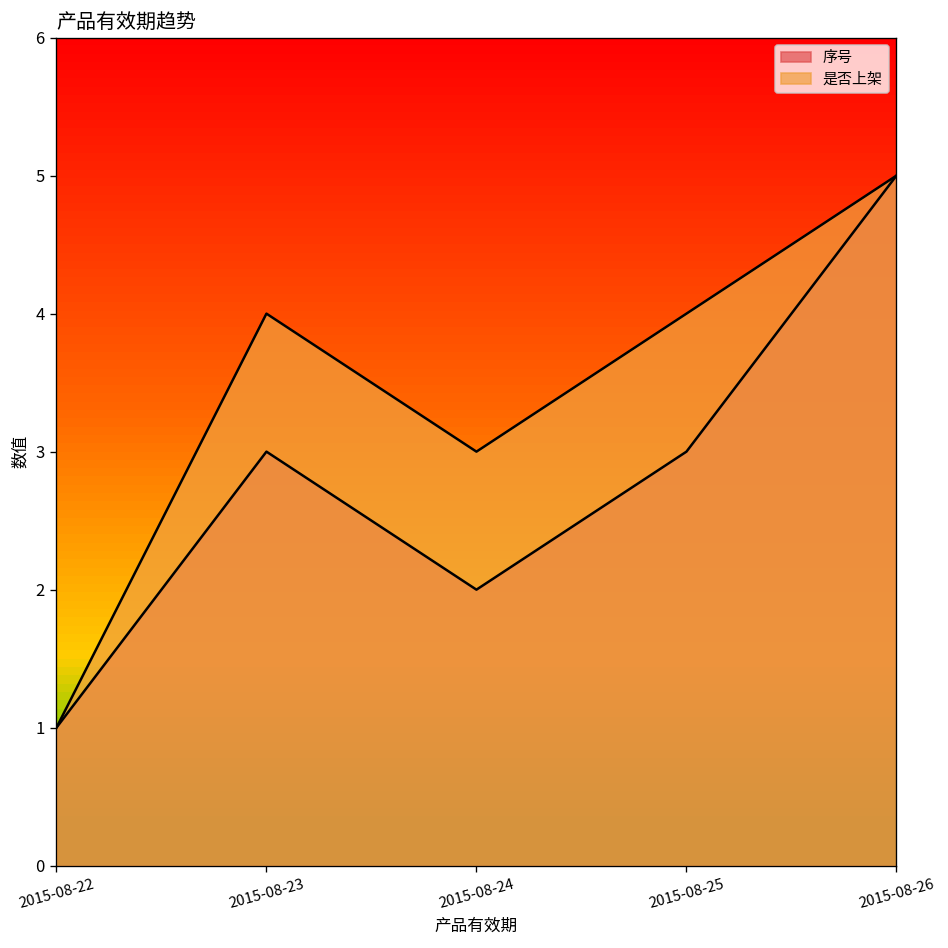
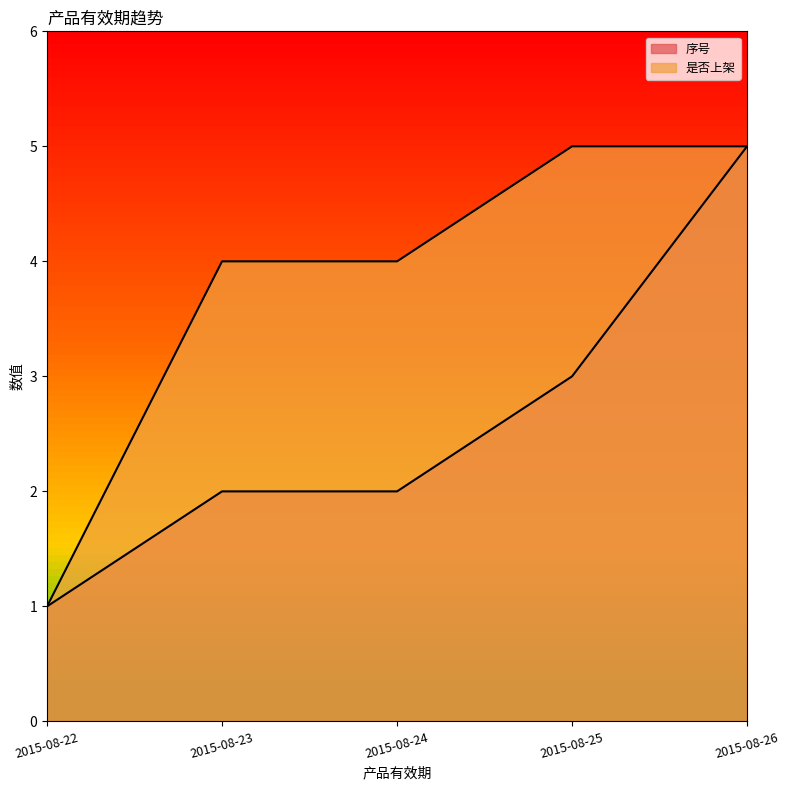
  {
    "序号": {
-     "2015-08-23": 3,
+     "2015-08-23": 2,
      "2015-08-24": 2,
      "2015-08-25": 3
    },
    "是否上架": {
      "2015-08-23": 4,
-     "2015-08-24": 3,
-     "2015-08-25": 4
+     "2015-08-24": 4,
+     "2015-08-25": 5
    }
  }
